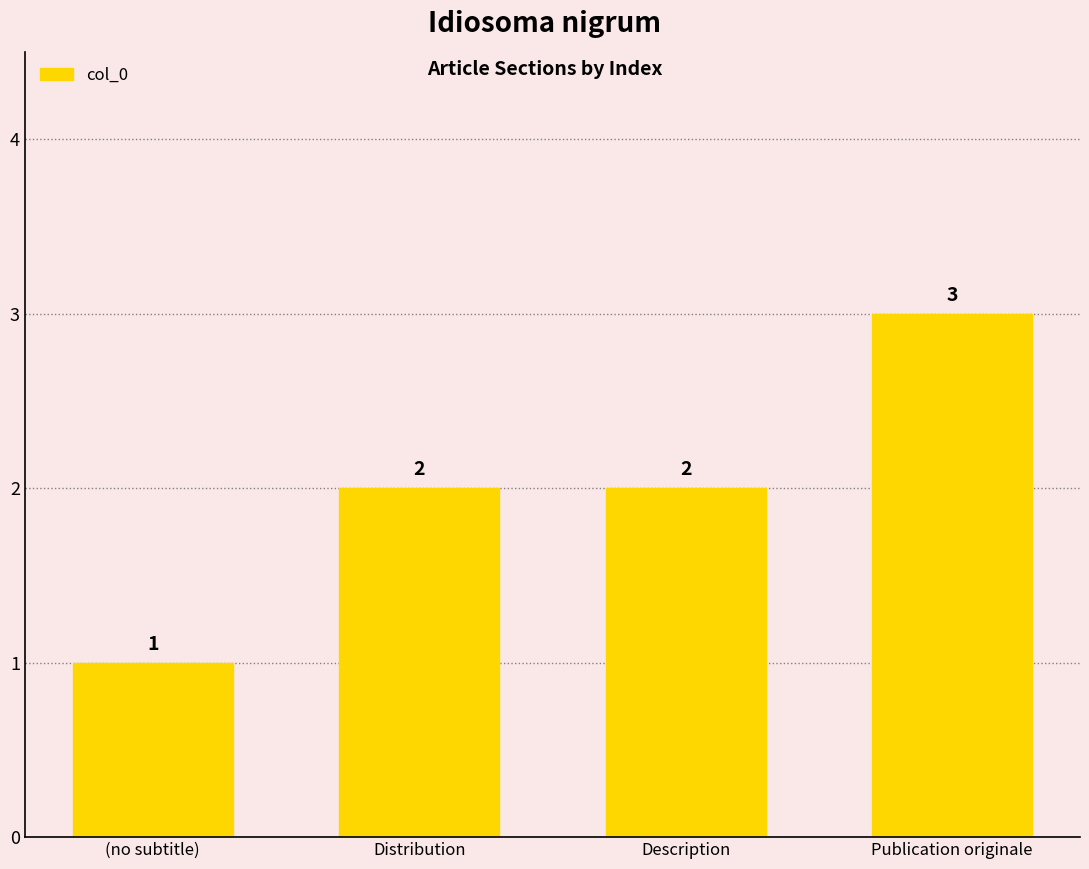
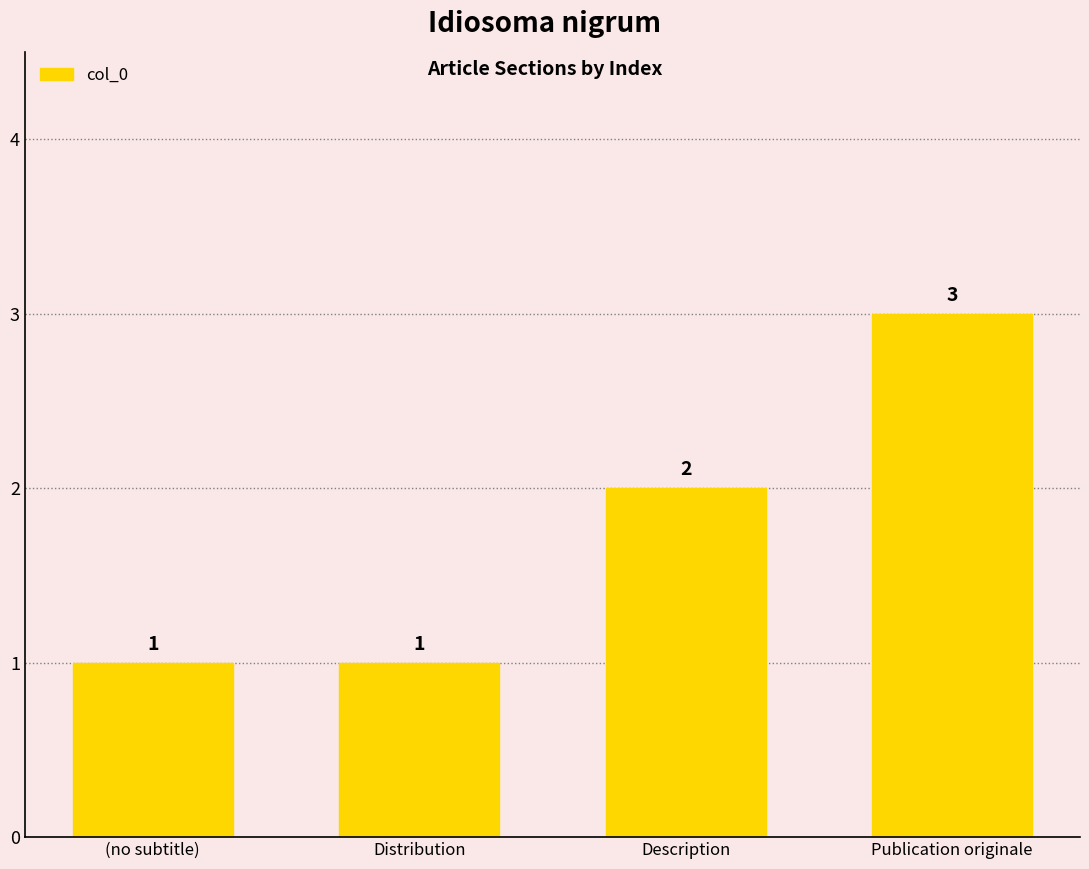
  {
    "(no subtitle)": 1,
-   "Distribution": 2,
+   "Distribution": 1,
    "Description": 2,
    "Publication originale": 3
  }
